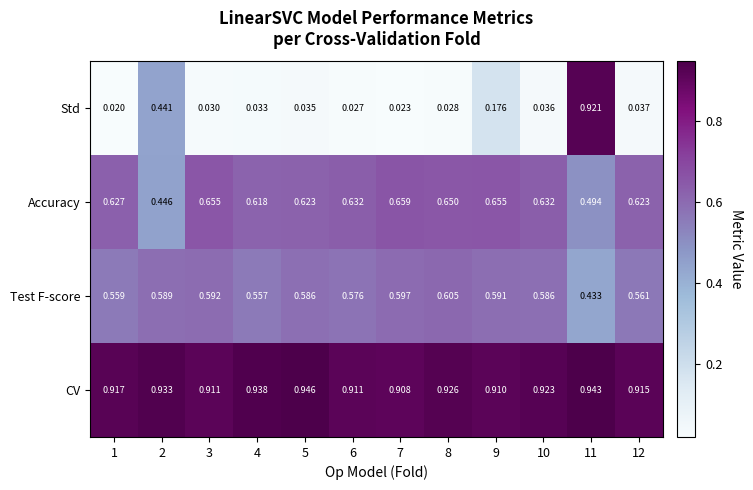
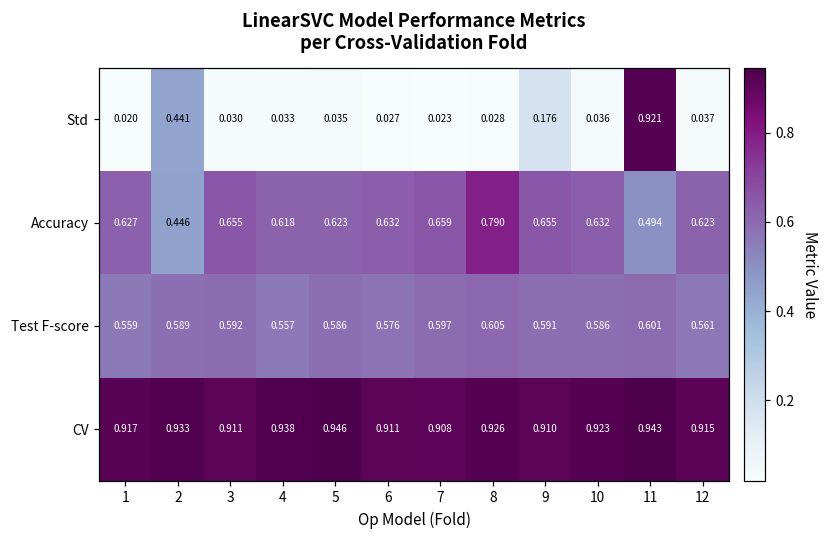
  {
    "Std": {
      "1": 0.020,
      "2": 0.441,
      "3": 0.030,
      "4": 0.033,
      "5": 0.035,
      "6": 0.027,
      "7": 0.023,
      "8": 0.028,
      "9": 0.176,
      "10": 0.036,
      "11": 0.921,
      "12": 0.037
    },
    "Accuracy": {
      "1": 0.627,
      "2": 0.446,
      "3": 0.655,
      "4": 0.618,
      "5": 0.623,
      "6": 0.632,
      "7": 0.659,
-     "8": 0.650,
+     "8": 0.790,
      "9": 0.655,
      "10": 0.632,
      "11": 0.494,
      "12": 0.623
    },
    "Test F-score": {
      "1": 0.559,
      "2": 0.589,
      "3": 0.592,
      "4": 0.557,
      "5": 0.586,
      "6": 0.576,
      "7": 0.597,
      "8": 0.605,
      "9": 0.591,
      "10": 0.586,
-     "11": 0.433,
+     "11": 0.601,
      "12": 0.561
    },
    "CV": {
      "1": 0.917,
      "2": 0.933,
      "3": 0.911,
      "4": 0.938,
      "5": 0.946,
      "6": 0.911,
      "7": 0.908,
      "8": 0.926,
      "9": 0.910,
      "10": 0.923,
      "11": 0.943,
      "12": 0.915
    }
  }
